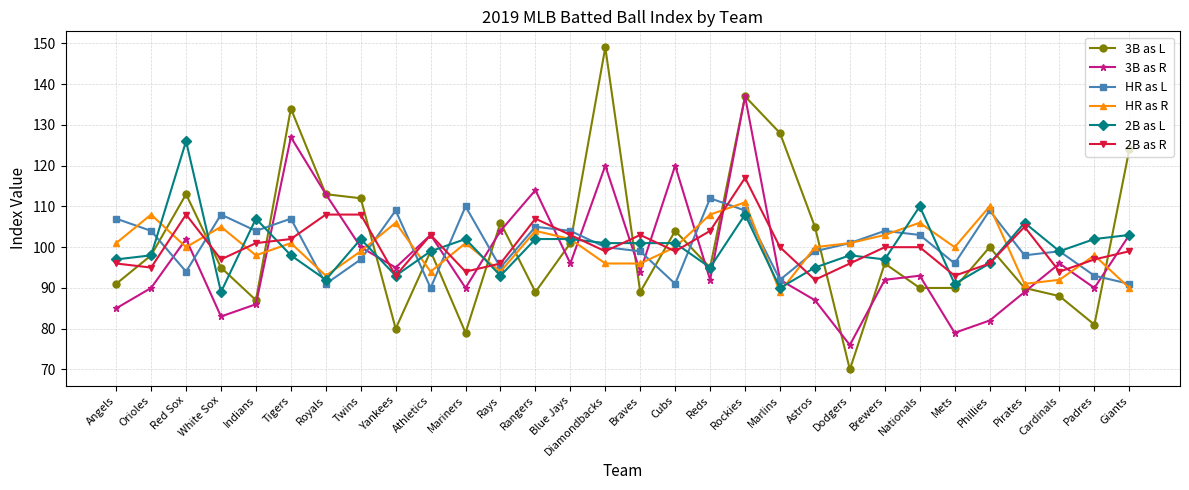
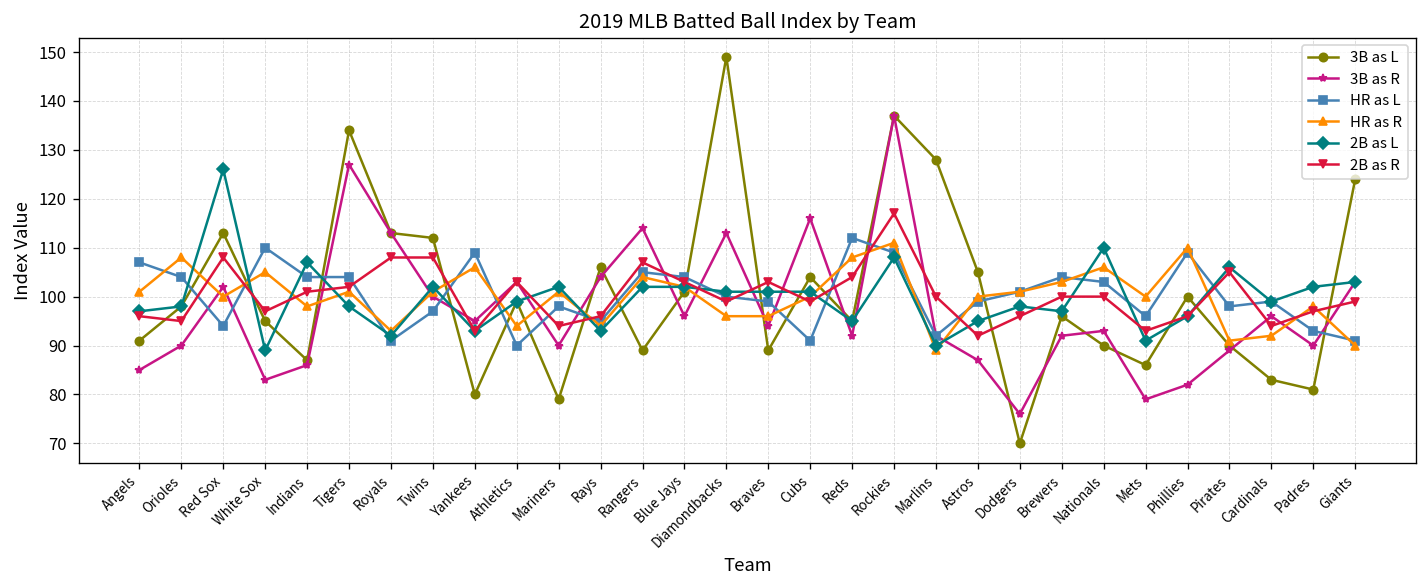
  {
    "3B as L": {
      "Angels": 91,
      "Red Sox": 113,
      "White Sox": 95,
      "Indians": 87,
      "Tigers": 134,
      "Twins": 112,
      "Yankees": 80,
      "Mariners": 79,
      "Rays": 106,
      "Rangers": 89,
      "Blue Jays": 101,
      "Diamondbacks": 149,
      "Braves": 89,
      "Cubs": 104,
      "Marlins": 128,
      "Astros": 105,
      "Dodgers": 70,
      "Brewers": 96,
      "Nationals": 90,
-     "Mets": 90,
+     "Mets": 86,
      "Phillies": 100,
      "Pirates": 90,
-     "Cardinals": 88,
+     "Cardinals": 83,
      "Padres": 81
    },
    "3B as R": {
      "Angels": 85,
      "Orioles": 90,
      "Red Sox": 102,
      "White Sox": 83,
      "Indians": 86,
      "Tigers": 127,
      "Twins": 100,
      "Yankees": 95,
      "Mariners": 90,
      "Rays": 104,
      "Rangers": 114,
      "Blue Jays": 96,
-     "Diamondbacks": 120,
+     "Diamondbacks": 113,
      "Braves": 94,
-     "Cubs": 120,
+     "Cubs": 116,
      "Reds": 92,
      "Astros": 87,
      "Dodgers": 76,
      "Brewers": 92,
      "Nationals": 93,
      "Mets": 79,
      "Phillies": 82,
      "Pirates": 89,
      "Cardinals": 96,
      "Padres": 90
    },
    "HR as L": {
      "Angels": 107,
      "Orioles": 104,
      "Red Sox": 94,
-     "White Sox": 108,
+     "White Sox": 110,
      "Indians": 104,
-     "Tigers": 107,
+     "Tigers": 104,
      "Royals": 91,
      "Twins": 97,
      "Yankees": 109,
      "Athletics": 90,
-     "Mariners": 110,
+     "Mariners": 98,
      "Rays": 95,
      "Rangers": 105,
      "Blue Jays": 104,
      "Diamondbacks": 100,
      "Braves": 99,
      "Cubs": 91,
      "Reds": 112,
      "Rockies": 109,
      "Astros": 99,
      "Brewers": 104,
      "Nationals": 103,
      "Mets": 96,
      "Phillies": 109,
      "Pirates": 98,
      "Padres": 93,
      "Giants": 91
    },
    "HR as R": {
      "Angels": 101,
      "Orioles": 108,
      "Red Sox": 100,
      "White Sox": 105,
      "Indians": 98,
      "Tigers": 101,
      "Royals": 93,
-     "Twins": 99,
+     "Twins": 101,
      "Yankees": 106,
      "Athletics": 94,
      "Mariners": 101,
      "Rays": 94,
      "Rangers": 104,
      "Diamondbacks": 96,
      "Braves": 96,
      "Cubs": 100,
      "Reds": 108,
      "Rockies": 111,
      "Marlins": 89,
      "Astros": 100,
      "Brewers": 103,
      "Nationals": 106,
      "Mets": 100,
      "Phillies": 110,
      "Pirates": 91,
      "Cardinals": 92,
      "Padres": 98,
      "Giants": 90
    },
    "2B as L": {
      "Angels": 97,
      "Red Sox": 126,
      "White Sox": 89,
      "Indians": 107,
      "Tigers": 98,
      "Royals": 92,
      "Twins": 102,
      "Mariners": 102,
      "Rays": 93,
      "Rangers": 102,
      "Diamondbacks": 101,
      "Braves": 101,
      "Cubs": 101,
      "Rockies": 108,
      "Marlins": 90,
      "Astros": 95,
      "Dodgers": 98,
      "Brewers": 97,
      "Nationals": 110,
      "Mets": 91,
      "Pirates": 106,
      "Padres": 102
    },
    "2B as R": {
      "Angels": 96,
      "Orioles": 95,
      "Red Sox": 108,
      "White Sox": 97,
      "Indians": 101,
      "Tigers": 102,
      "Royals": 108,
      "Twins": 108,
      "Mariners": 94,
      "Rays": 96,
      "Rangers": 107,
      "Blue Jays": 103,
      "Diamondbacks": 99,
      "Braves": 103,
      "Cubs": 99,
      "Reds": 104,
      "Rockies": 117,
      "Marlins": 100,
      "Astros": 92,
      "Dodgers": 96,
      "Brewers": 100,
      "Nationals": 100,
      "Mets": 93,
      "Pirates": 105,
      "Cardinals": 94,
      "Padres": 97,
      "Giants": 99
    }
  }
